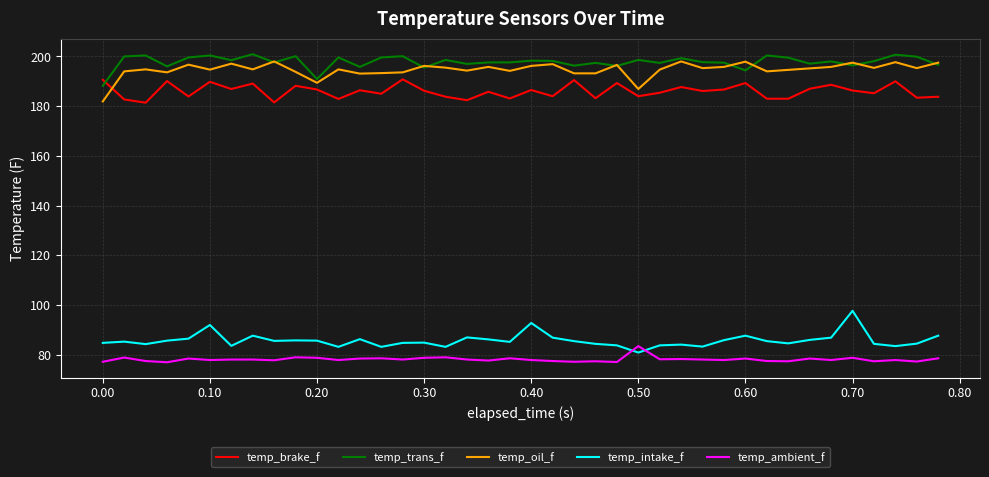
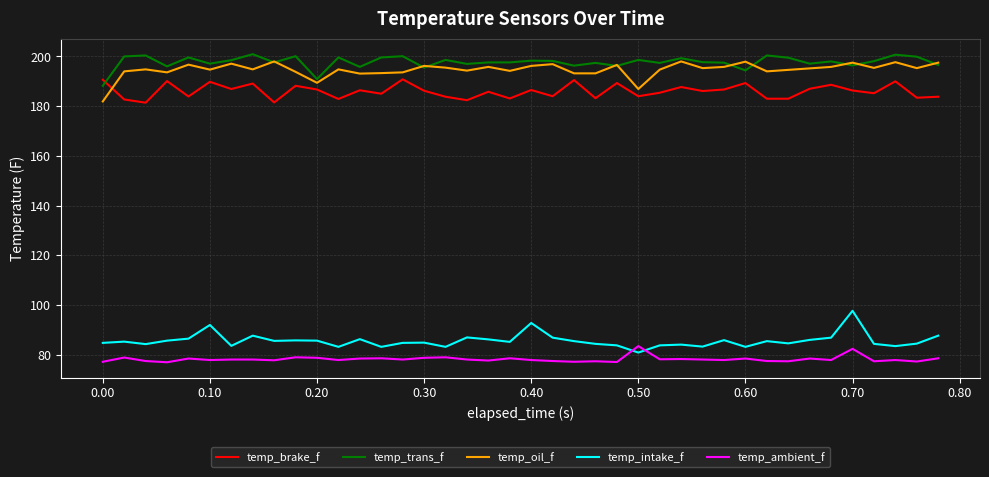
  {
    "temp_brake_f": {
      "0.00": 191,
      "0.10": 190,
      "0.20": 187,
      "0.30": 186,
      "0.40": 187,
      "0.50": 184,
      "0.60": 189,
      "0.70": 186
    },
    "temp_trans_f": {
      "0.00": 188,
-     "0.10": 200,
+     "0.10": 197,
      "0.20": 191,
      "0.40": 198,
      "0.50": 199,
      "0.60": 194,
      "0.70": 196
    },
    "temp_oil_f": {
      "0.00": 182,
      "0.10": 195,
      "0.20": 189,
      "0.40": 196,
      "0.50": 187,
      "0.60": 198,
      "0.70": 198
    },
    "temp_intake_f": {
      "0.00": 85,
      "0.10": 92,
      "0.20": 86,
      "0.30": 85,
      "0.40": 93,
      "0.50": 81,
-     "0.60": 88,
+     "0.60": 83,
      "0.70": 98
    },
    "temp_ambient_f": {
      "0.00": 77,
      "0.10": 78,
      "0.20": 79,
      "0.30": 79,
      "0.40": 78,
      "0.50": 84,
      "0.60": 79,
-     "0.70": 79
+     "0.70": 82
    }
  }
